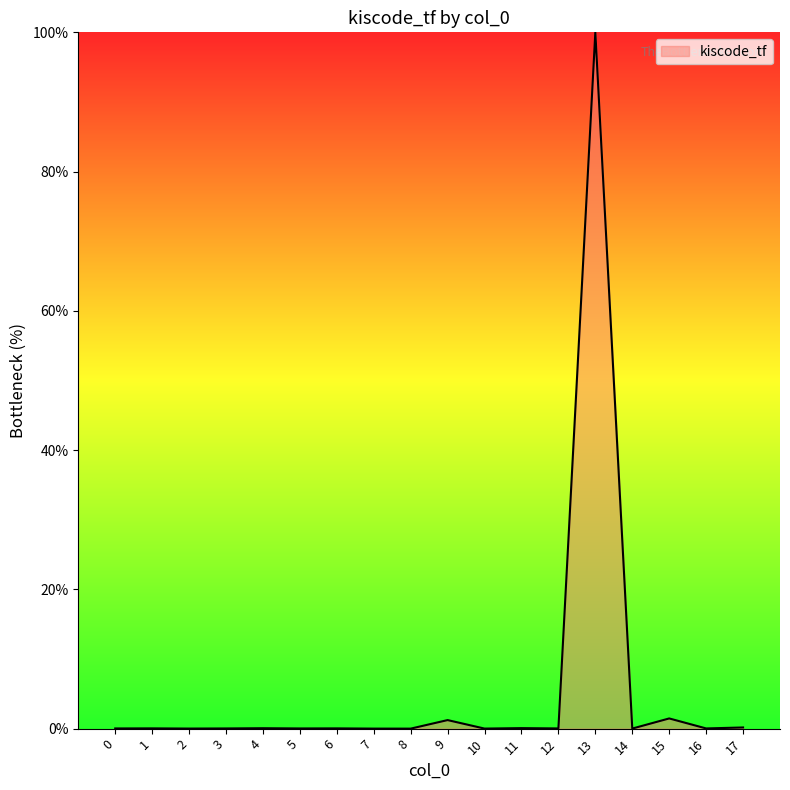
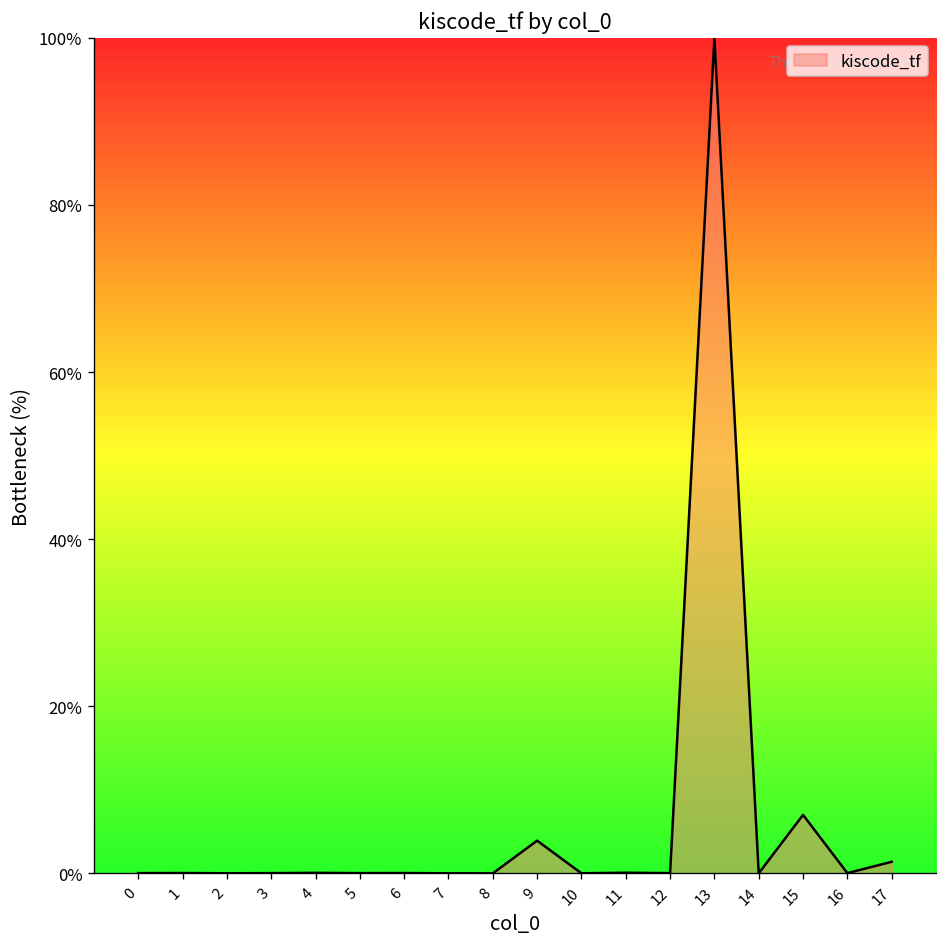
  {
    "0": "0%",
    "1": "0%",
    "2": "0%",
    "3": "0%",
    "4": "0%",
    "5": "0%",
    "6": "0%",
    "7": "0%",
    "8": "0%",
-   "9": "1%",
+   "9": "4%",
    "10": "0%",
    "11": "0%",
    "12": "0%",
    "13": "100%",
    "14": "0%",
-   "15": "1%",
+   "15": "7%",
    "16": "0%",
-   "17": "0%"
+   "17": "1%"
  }
